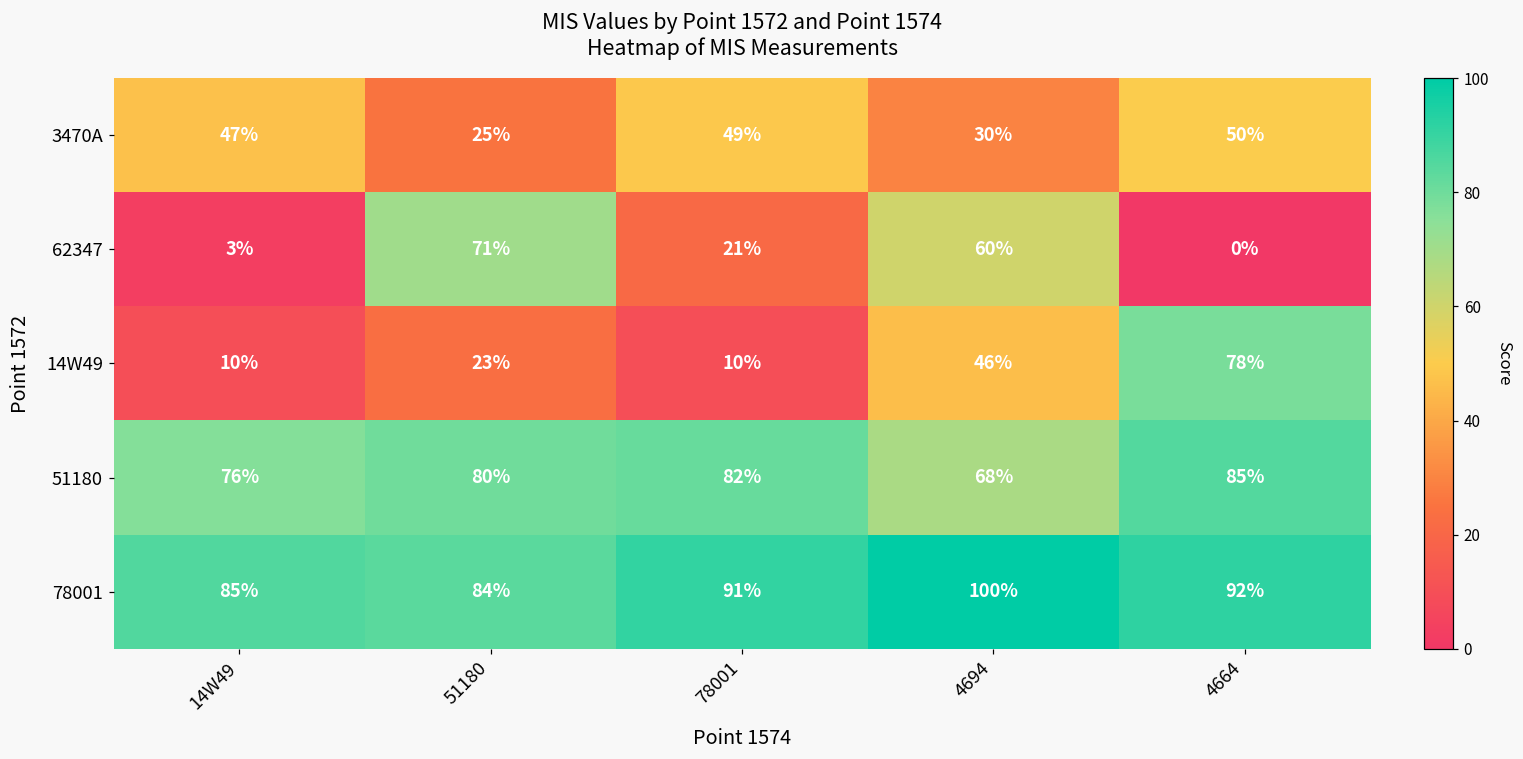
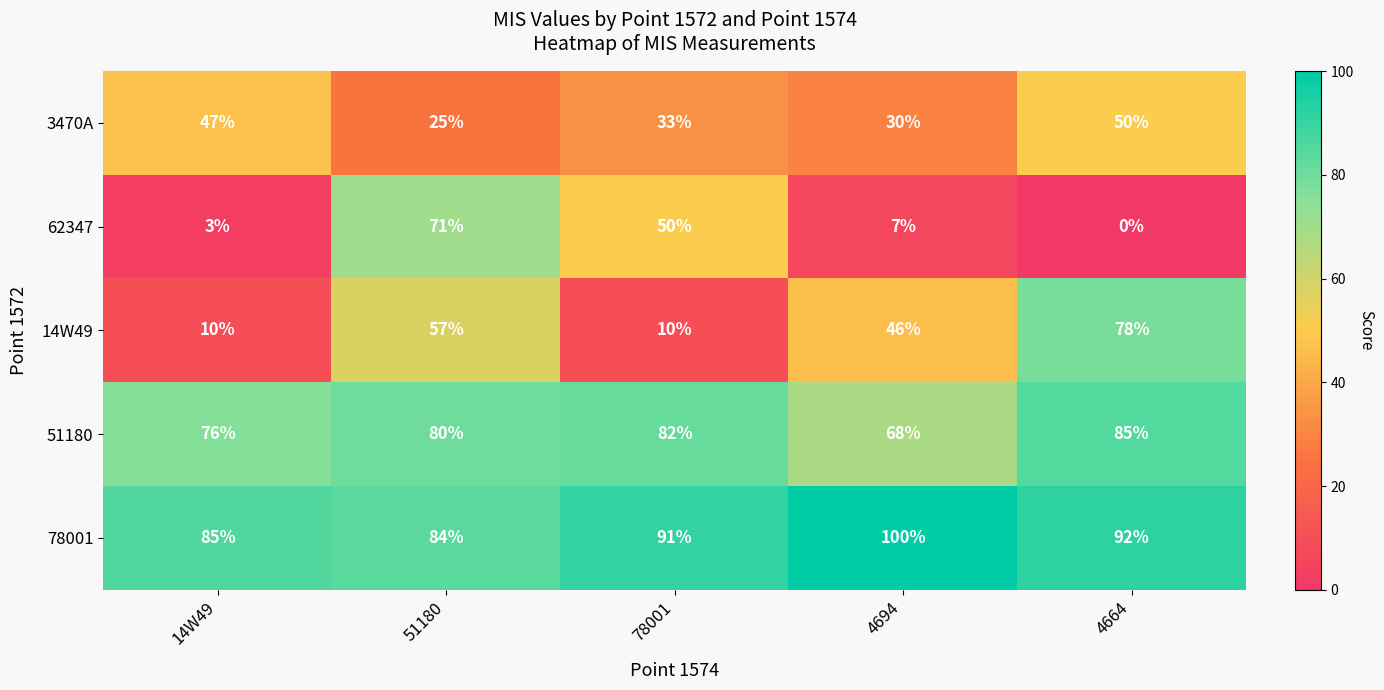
  {
    "3470A": {
      "14W49": "47%",
      "51180": "25%",
-     "78001": "49%",
+     "78001": "33%",
      "4694": "30%",
      "4664": "50%"
    },
    "62347": {
      "14W49": "3%",
      "51180": "71%",
-     "78001": "21%",
-     "4694": "60%",
+     "78001": "50%",
+     "4694": "7%",
      "4664": "0%"
    },
    "14W49": {
      "14W49": "10%",
-     "51180": "23%",
+     "51180": "57%",
      "78001": "10%",
      "4694": "46%",
      "4664": "78%"
    },
    "51180": {
      "14W49": "76%",
      "51180": "80%",
      "78001": "82%",
      "4694": "68%",
      "4664": "85%"
    },
    "78001": {
      "14W49": "85%",
      "51180": "84%",
      "78001": "91%",
      "4694": "100%",
      "4664": "92%"
    }
  }
